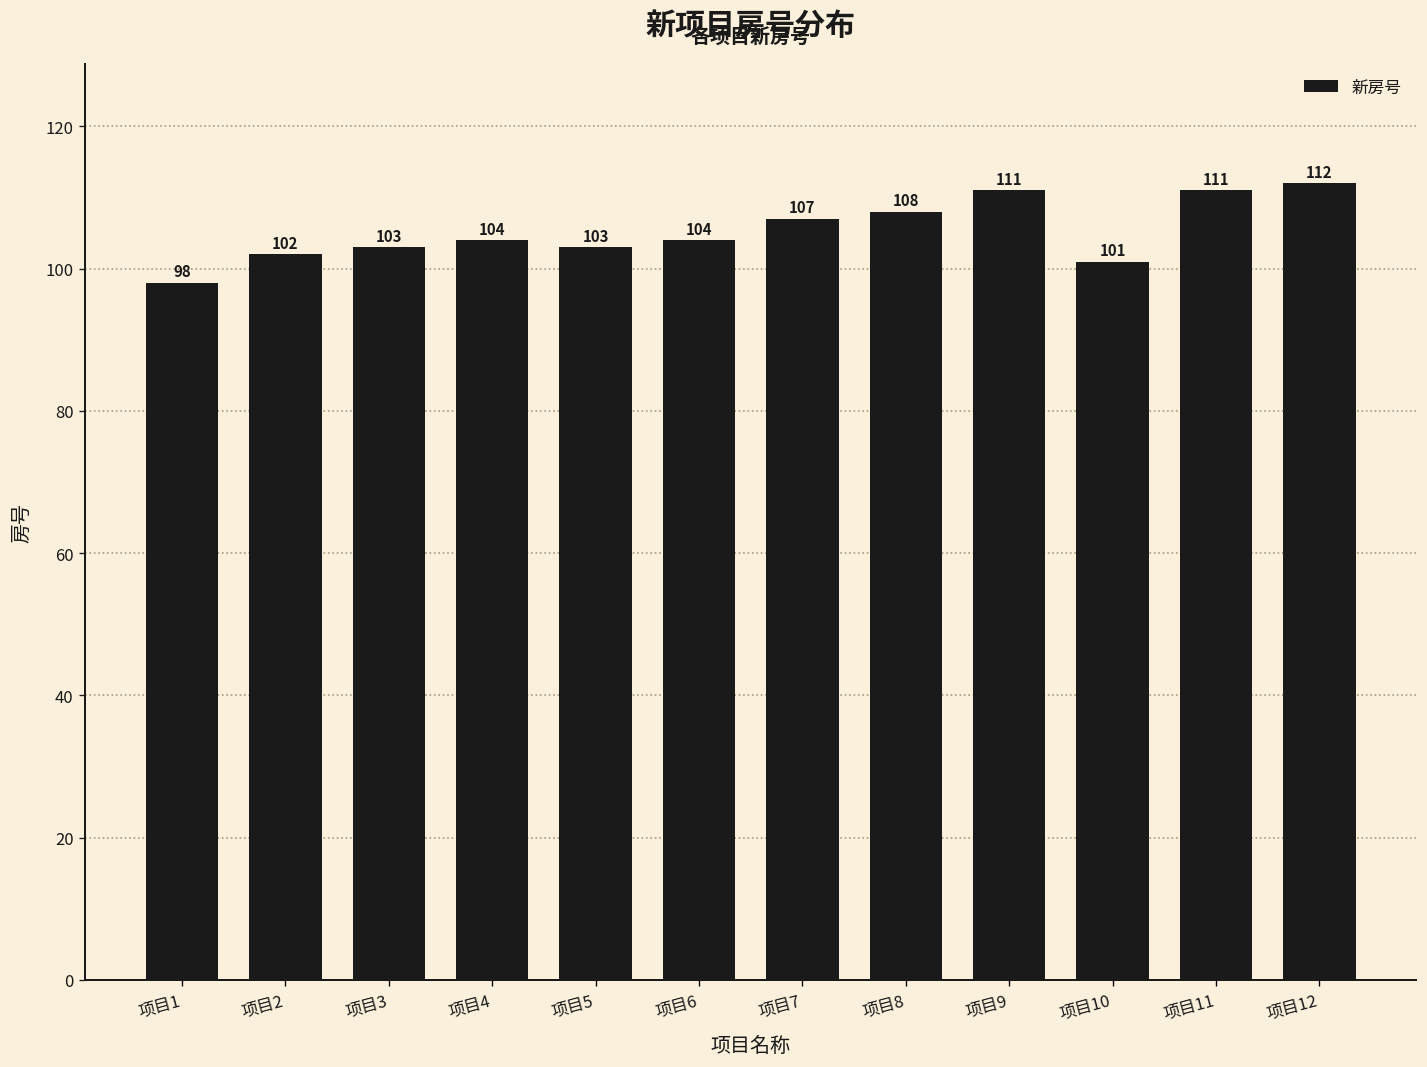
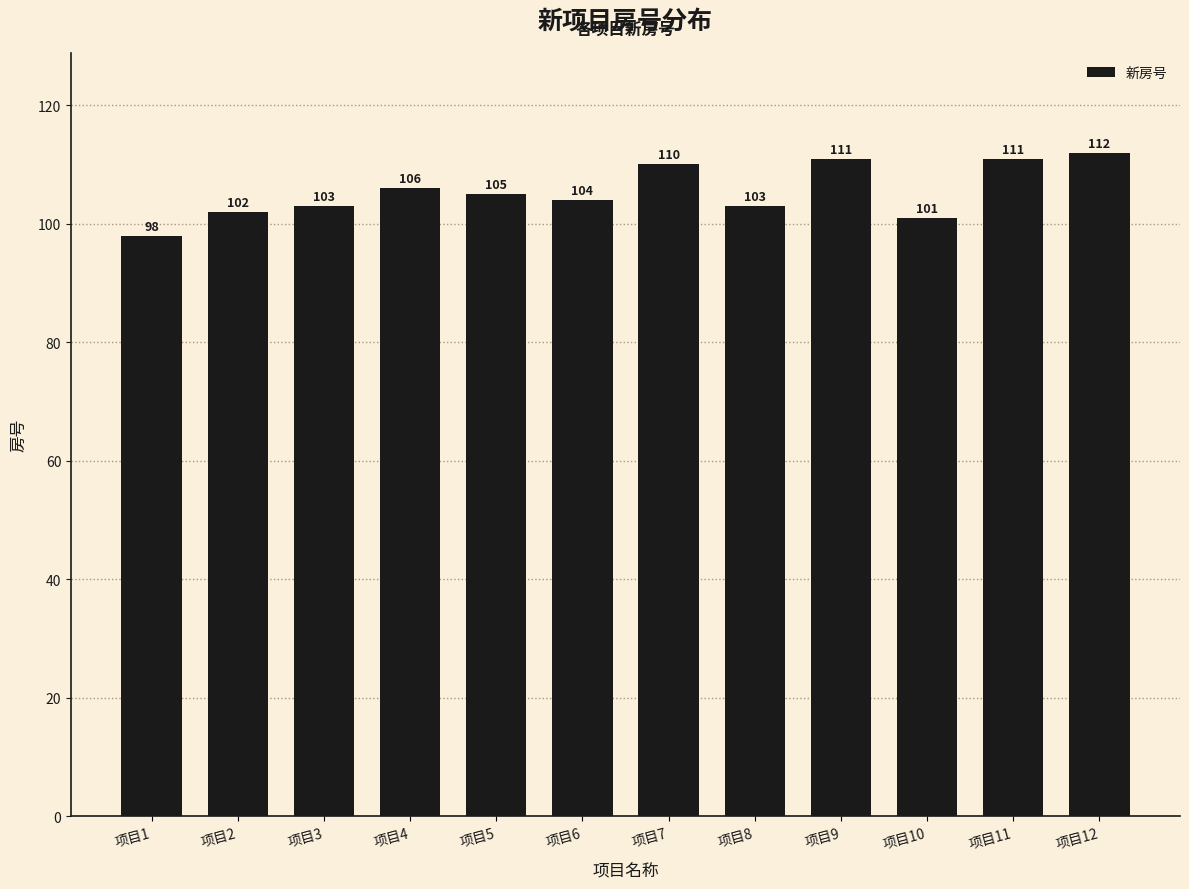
  {
    "项目1": 98,
    "项目2": 102,
    "项目3": 103,
-   "项目4": 104,
-   "项目5": 103,
+   "项目4": 106,
+   "项目5": 105,
    "项目6": 104,
-   "项目7": 107,
-   "项目8": 108,
+   "项目7": 110,
+   "项目8": 103,
    "项目9": 111,
    "项目10": 101,
    "项目11": 111,
    "项目12": 112
  }
